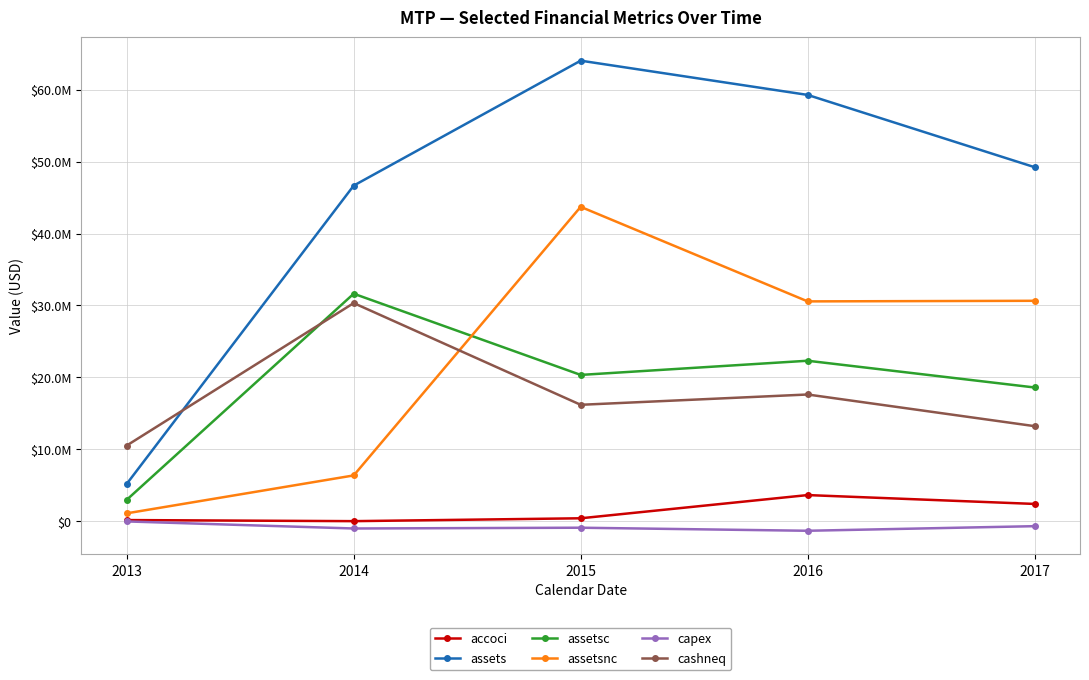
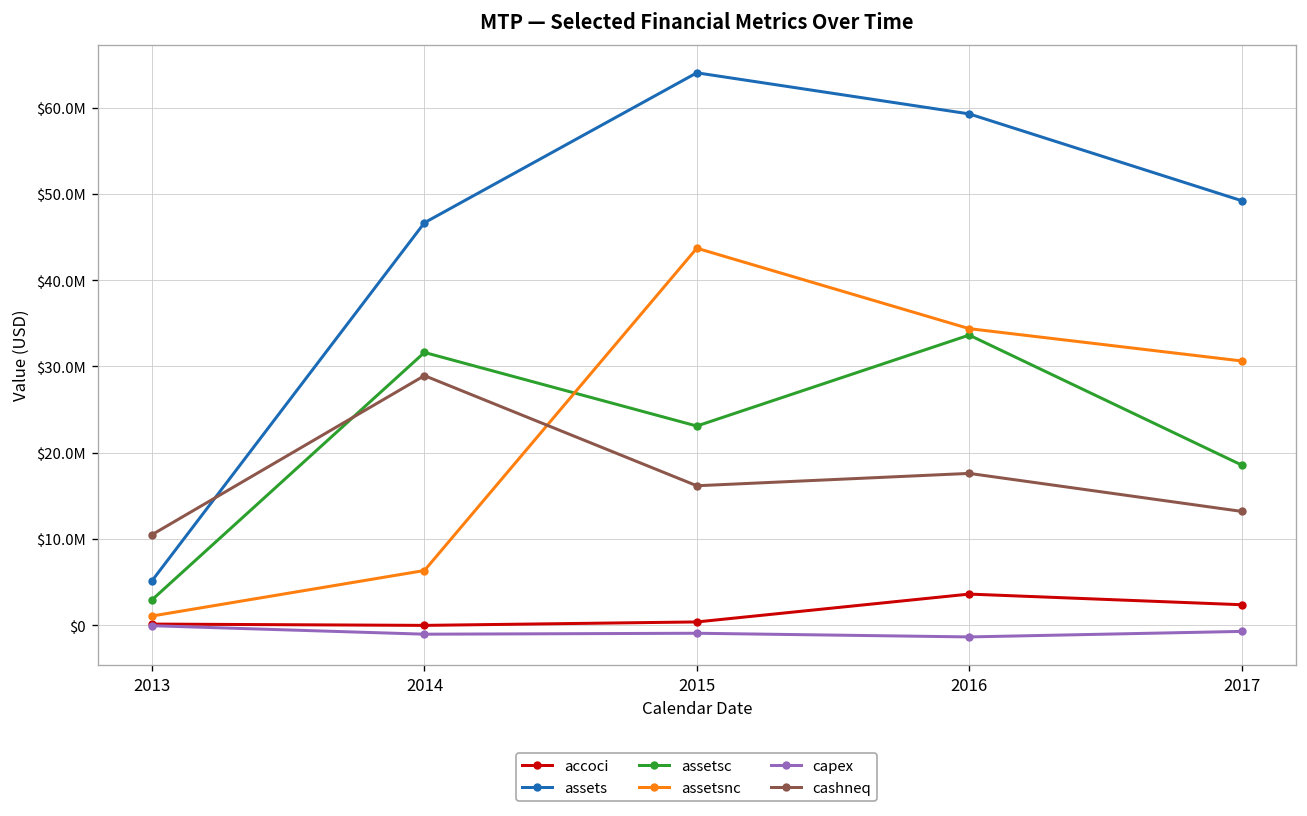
  {
    "accoci": {
      "2014": "$0",
      "2015": "$0",
      "2016": "$4000000",
      "2017": "$2000000"
    },
    "assets": {
      "2013": "$5000000",
      "2014": "$47000000",
      "2015": "$64000000",
      "2016": "$59000000",
      "2017": "$49000000"
    },
    "assetsc": {
      "2013": "$3000000",
      "2014": "$32000000",
-     "2015": "$20000000",
-     "2016": "$22000000",
+     "2015": "$23000000",
+     "2016": "$34000000",
      "2017": "$19000000"
    },
    "assetsnc": {
      "2013": "$1000000",
      "2014": "$6000000",
      "2015": "$44000000",
-     "2016": "$31000000",
+     "2016": "$34000000",
      "2017": "$31000000"
    },
    "capex": {
      "2014": "$-1000000",
      "2015": "$-1000000",
      "2016": "$-1000000",
      "2017": "$-1000000"
    },
    "cashneq": {
      "2013": "$11000000",
-     "2014": "$30000000",
+     "2014": "$29000000",
      "2015": "$16000000",
      "2016": "$18000000",
      "2017": "$13000000"
    }
  }
